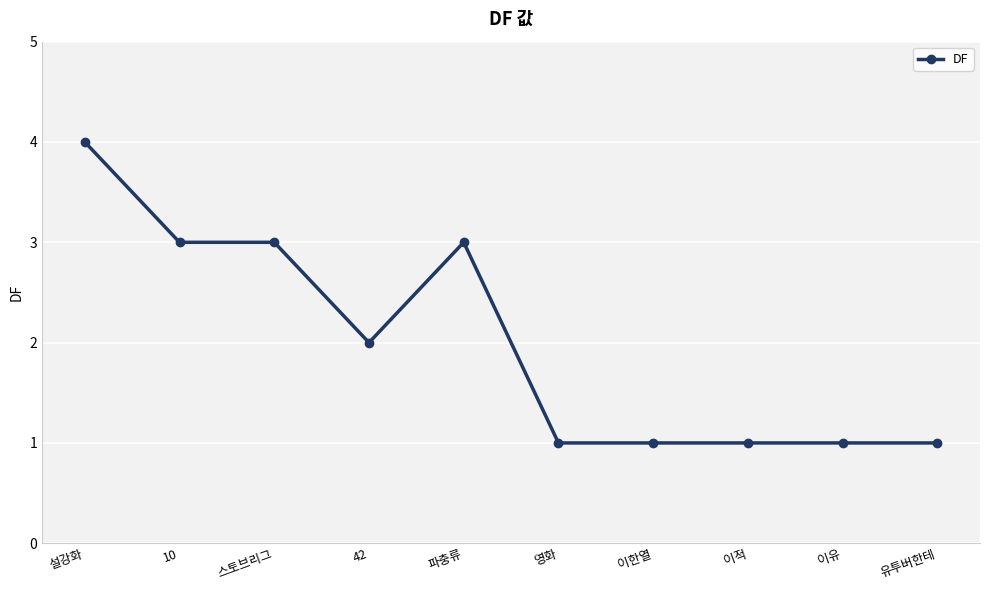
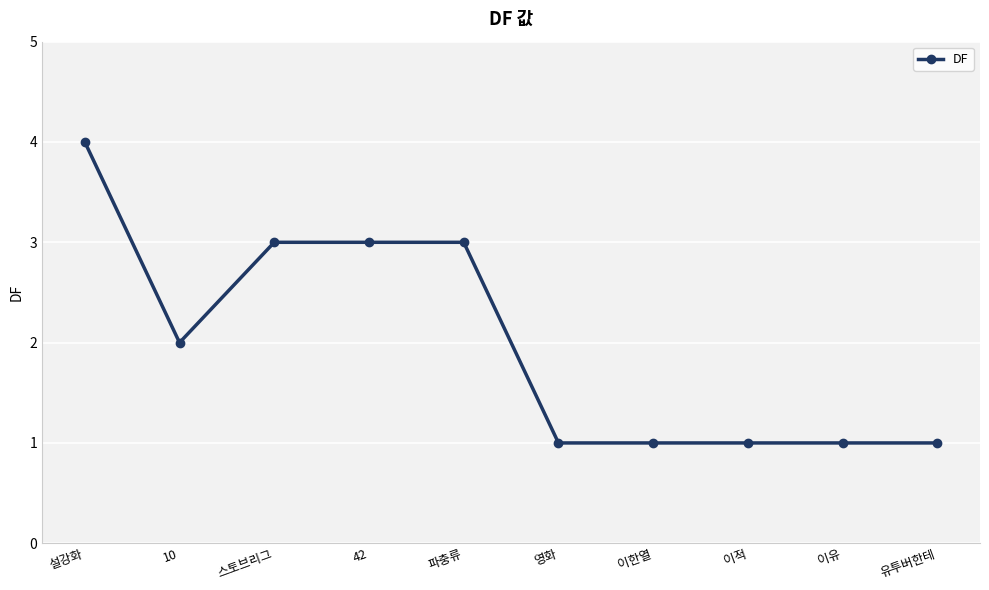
  {
    "설강화": 4,
-   "10": 3,
+   "10": 2,
    "스토브리그": 3,
-   "42": 2,
+   "42": 3,
    "파충류": 3,
    "영화": 1,
    "이한열": 1,
    "이적": 1,
    "이유": 1,
    "유투버한테": 1
  }
